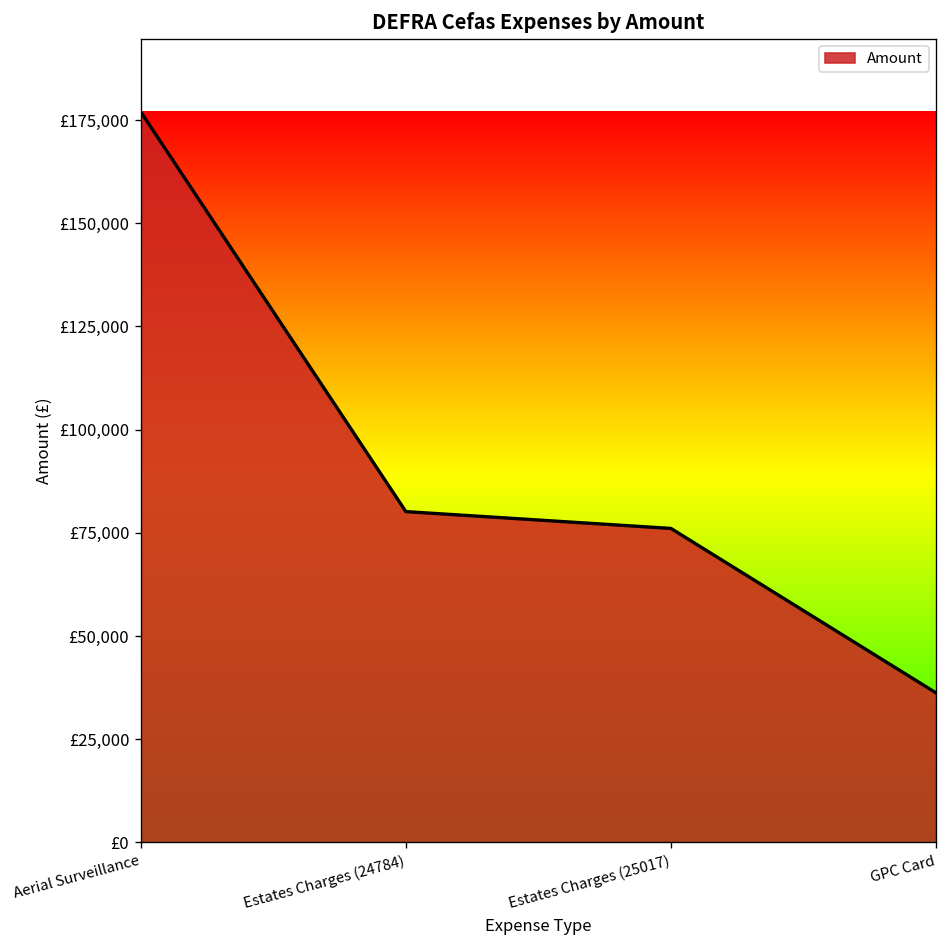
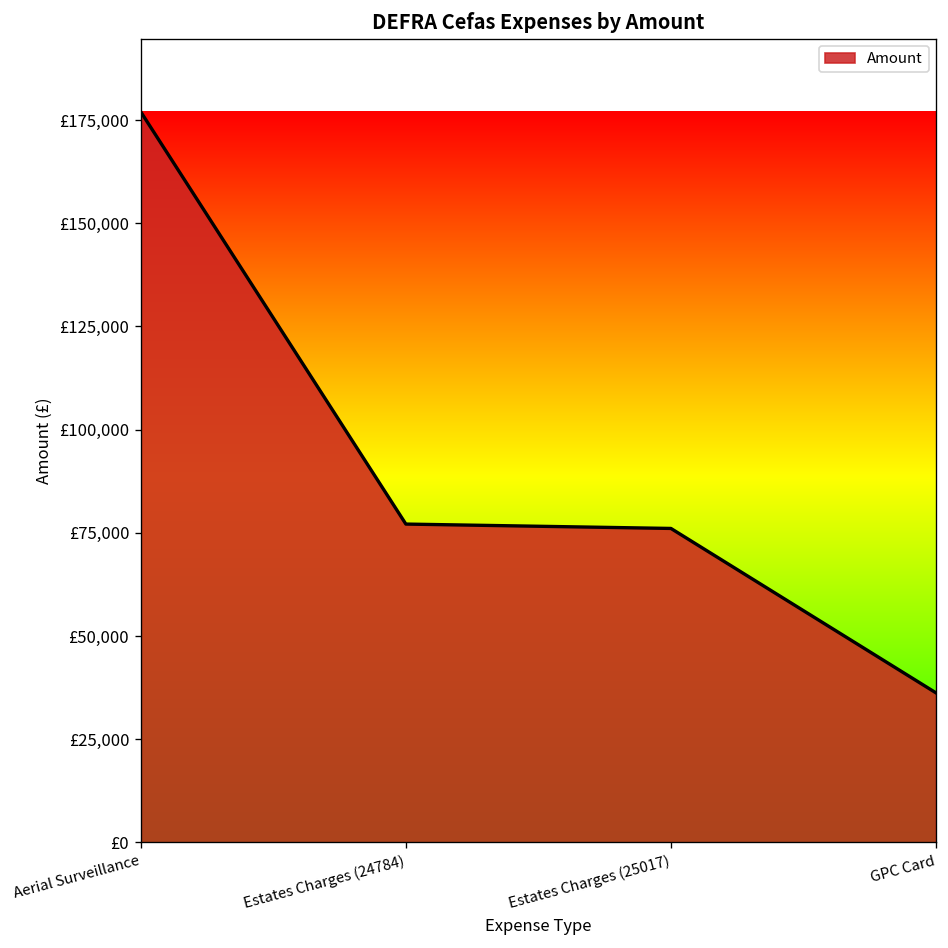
  {
    "Aerial Surveillance": "£177,000",
-   "Estates Charges (24784)": "£80,000",
+   "Estates Charges (24784)": "£77,000",
    "Estates Charges (25017)": "£76,000",
    "GPC Card": "£36,000"
  }
